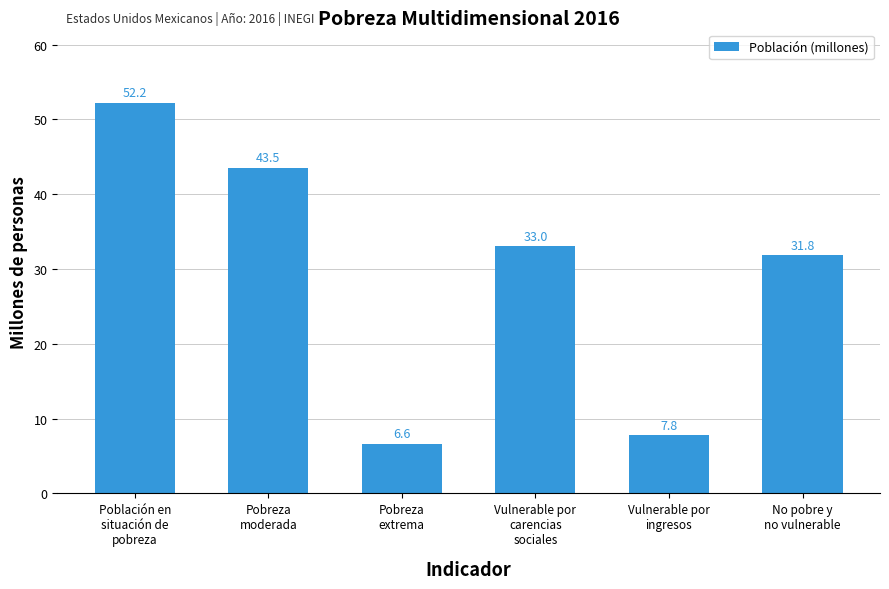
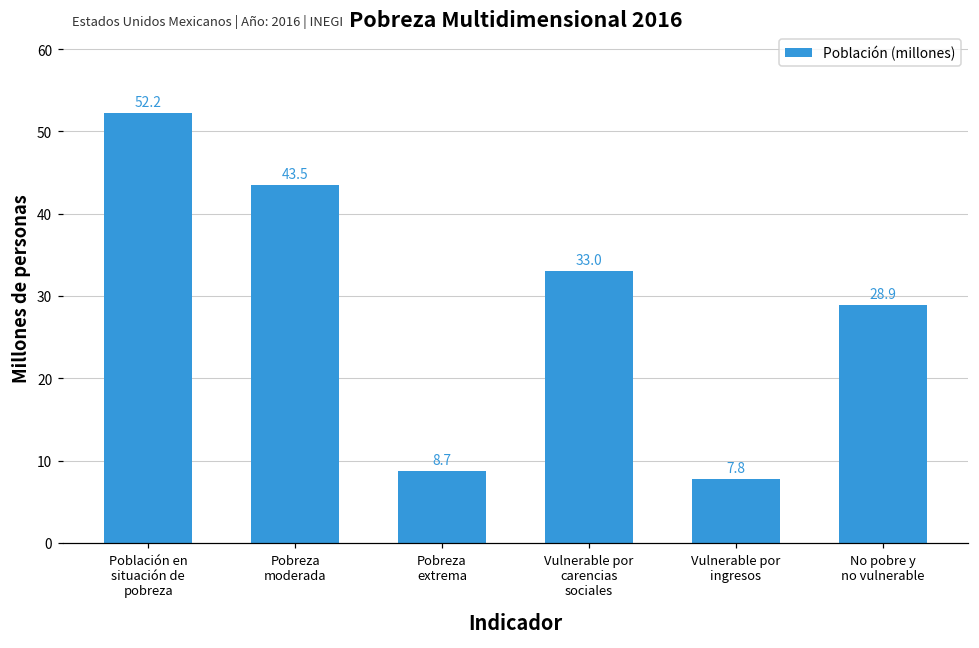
  {
    "Población en situación de pobreza": 52.2,
    "Pobreza moderada": 43.5,
-   "Pobreza extrema": 6.6,
+   "Pobreza extrema": 8.7,
    "Vulnerable por carencias sociales": 33.0,
    "Vulnerable por ingresos": 7.8,
-   "No pobre y no vulnerable": 31.8
+   "No pobre y no vulnerable": 28.9
  }
